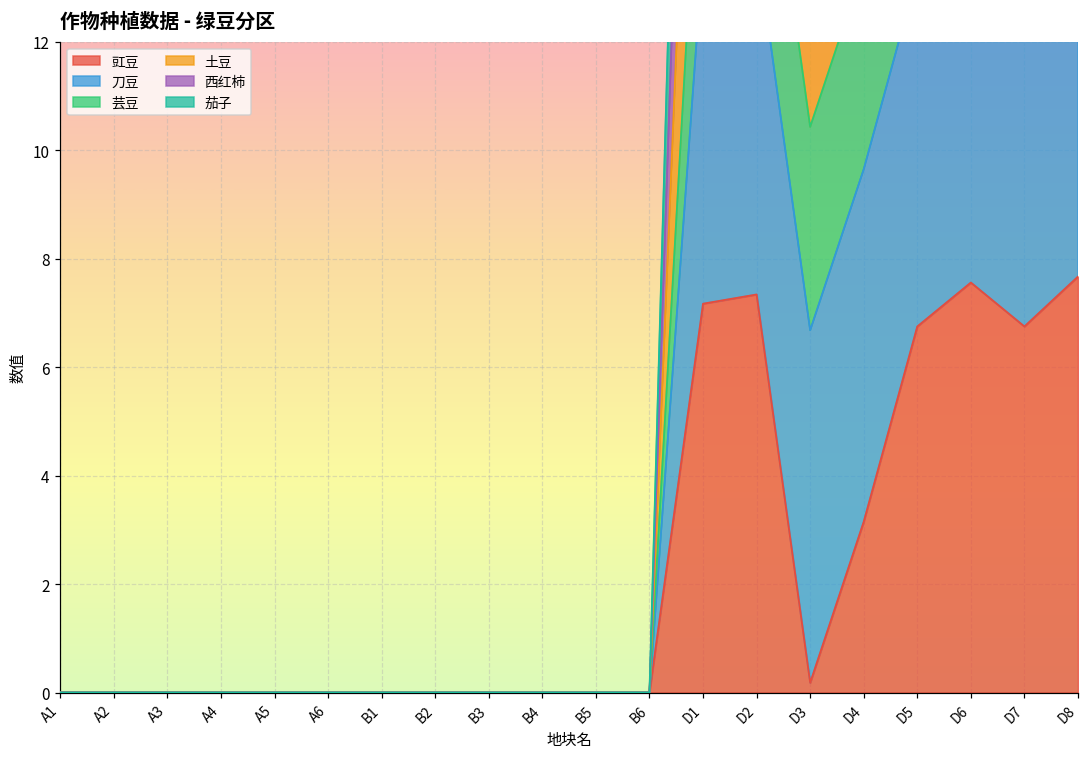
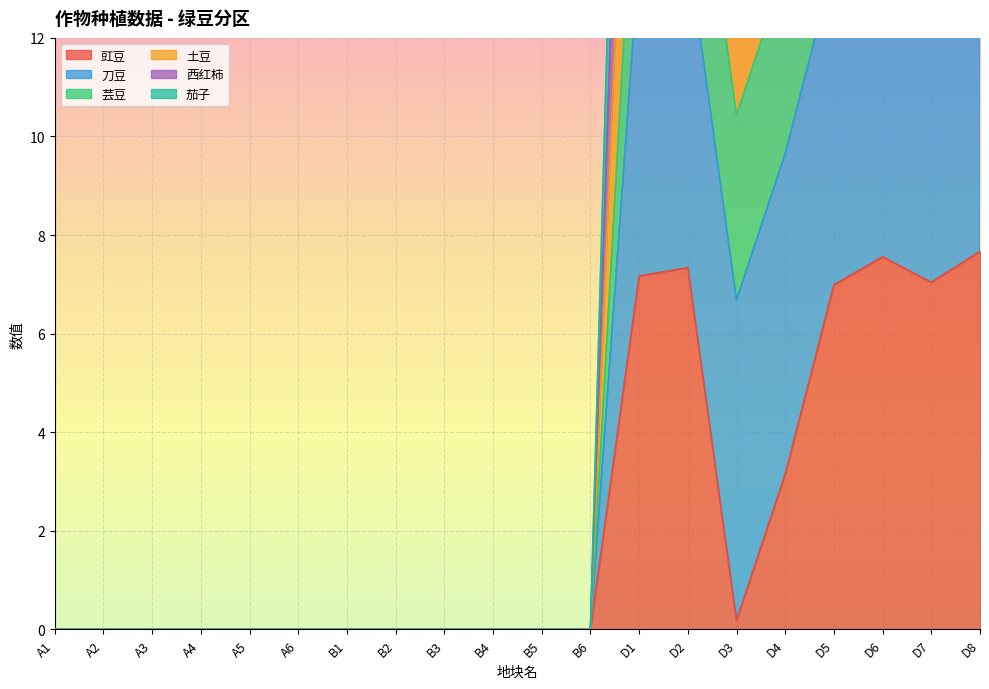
  {
    "豇豆": {
      "D1": 7.2,
      "D2": 7.3,
      "D3": 0.2,
      "D4": 3.2,
-     "D5": 6.8,
+     "D5": 7.0,
      "D6": 7.6,
-     "D7": 6.8,
+     "D7": 7.0,
      "D8": 7.7
    },
    "刀豆": {
      "D3": 6.5,
      "D4": 6.5
    }
  }
